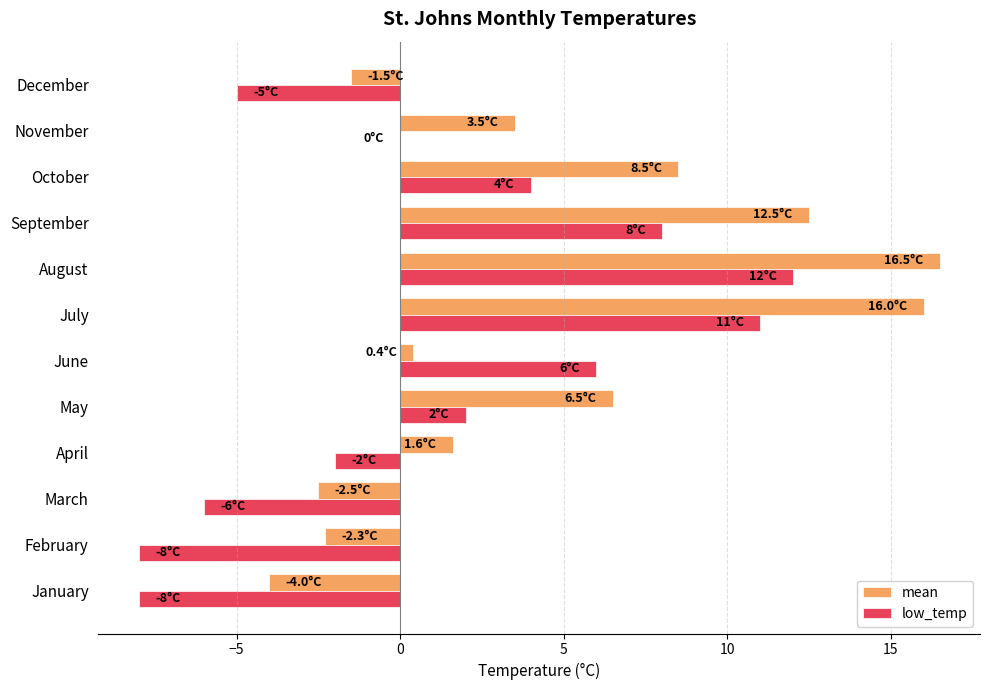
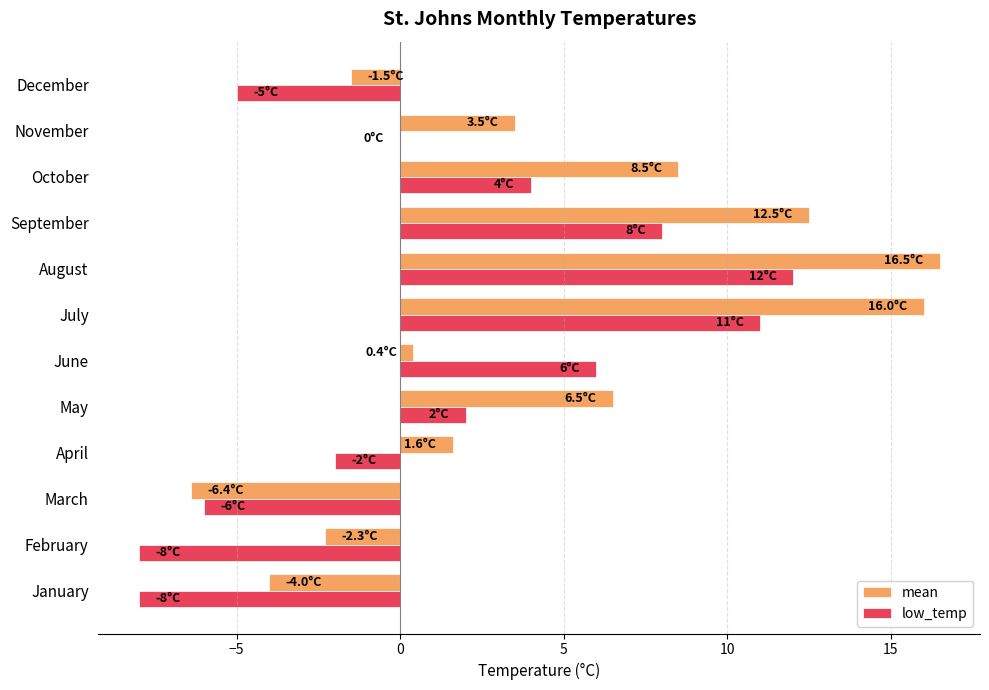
  {
    "mean": {
      "December": "-1.5°C",
      "November": "3.5°C",
      "October": "8.5°C",
      "September": "12.5°C",
      "August": "16.5°C",
      "July": "16.0°C",
      "June": "0.4°C",
      "May": "6.5°C",
      "April": "1.6°C",
-     "March": "-2.5°C",
+     "March": "-6.4°C",
      "February": "-2.3°C",
      "January": "-4.0°C"
    },
    "low_temp": {
      "December": "-5°C",
      "November": "0°C",
      "October": "4°C",
      "September": "8°C",
      "August": "12°C",
      "July": "11°C",
      "June": "6°C",
      "May": "2°C",
      "April": "-2°C",
      "March": "-6°C",
      "February": "-8°C",
      "January": "-8°C"
    }
  }
